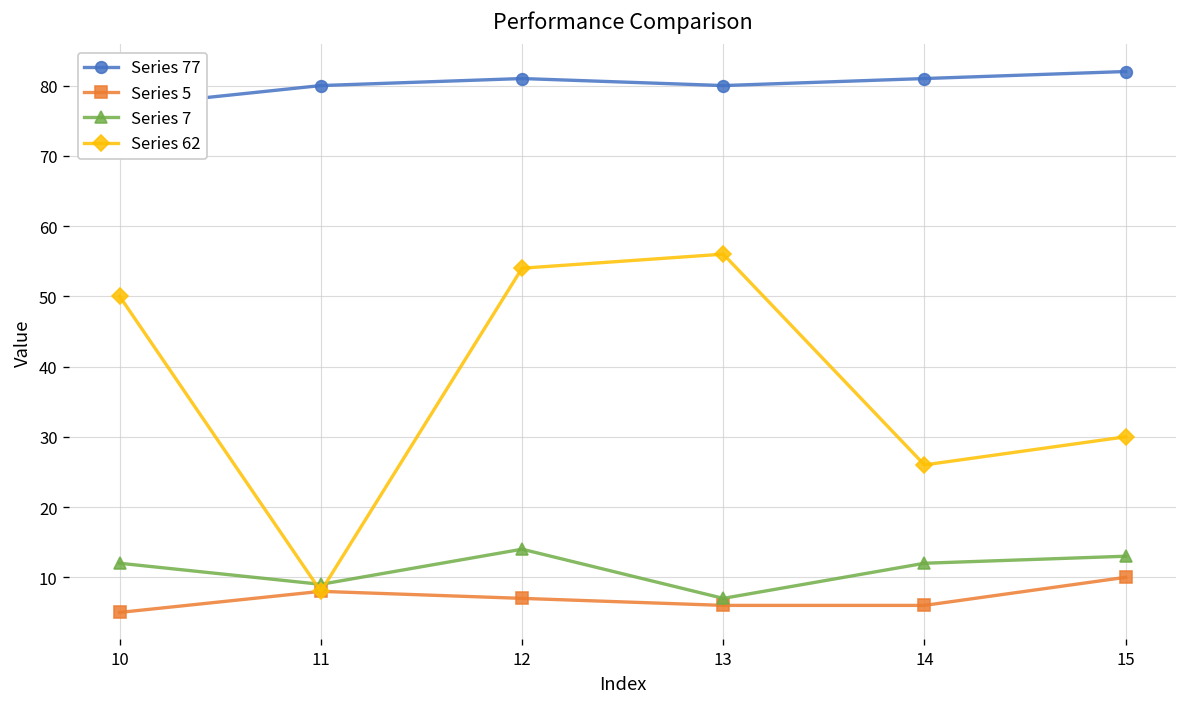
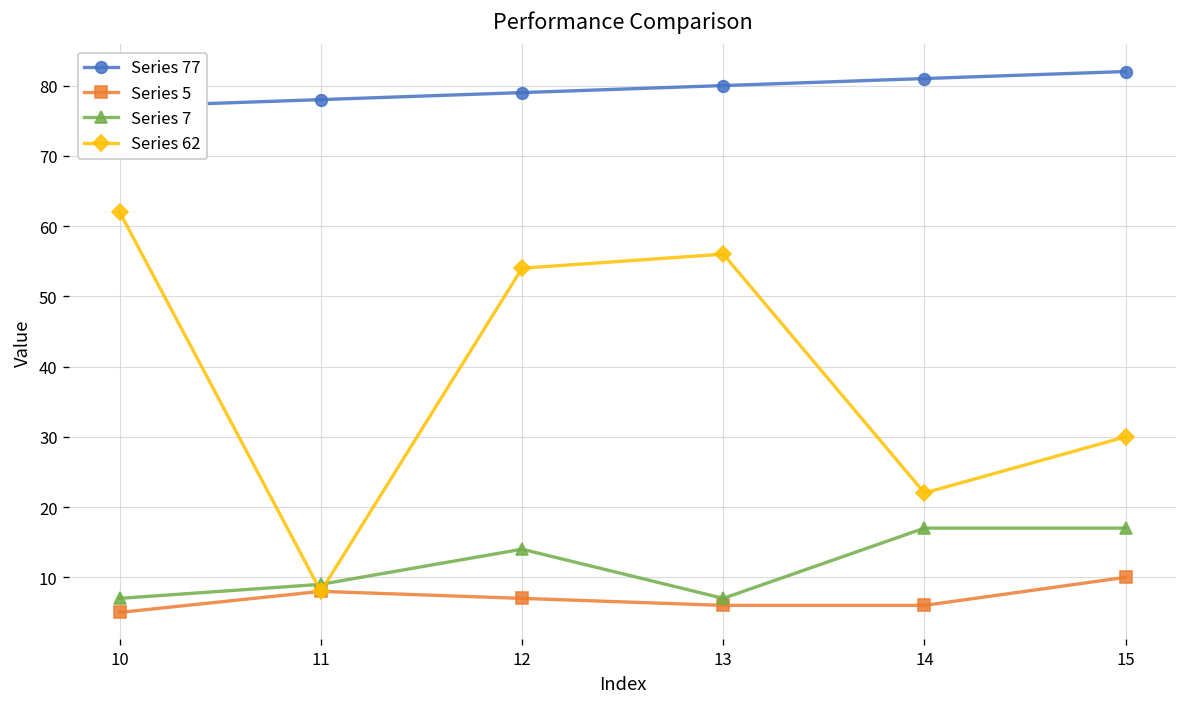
  {
    "Series 77": {
-     "11": 80,
-     "12": 81,
+     "11": 78,
+     "12": 79,
      "13": 80,
      "14": 81,
      "15": 82
    },
    "Series 5": {
      "10": 5,
      "12": 7,
      "13": 6,
      "14": 6,
      "15": 10
    },
    "Series 7": {
-     "10": 12,
+     "10": 7,
      "11": 9,
      "12": 14,
      "13": 7,
-     "14": 12,
-     "15": 13
+     "14": 17,
+     "15": 17
    },
    "Series 62": {
-     "10": 50,
+     "10": 62,
      "12": 54,
      "13": 56,
-     "14": 26,
+     "14": 22,
      "15": 30
    }
  }
